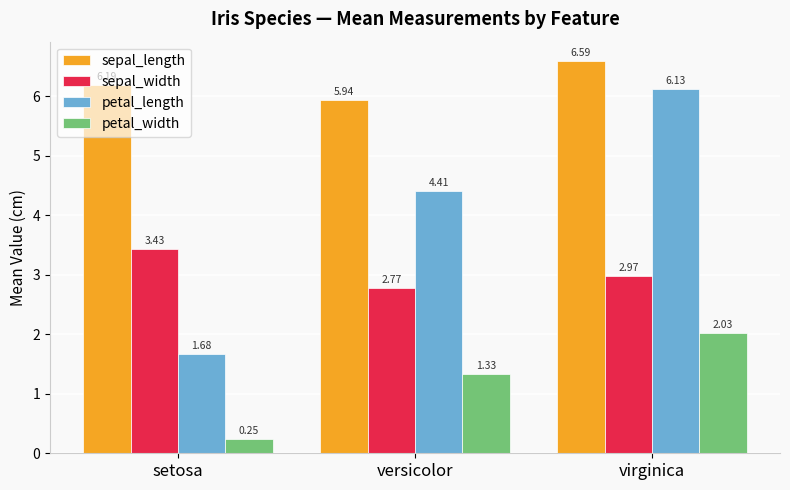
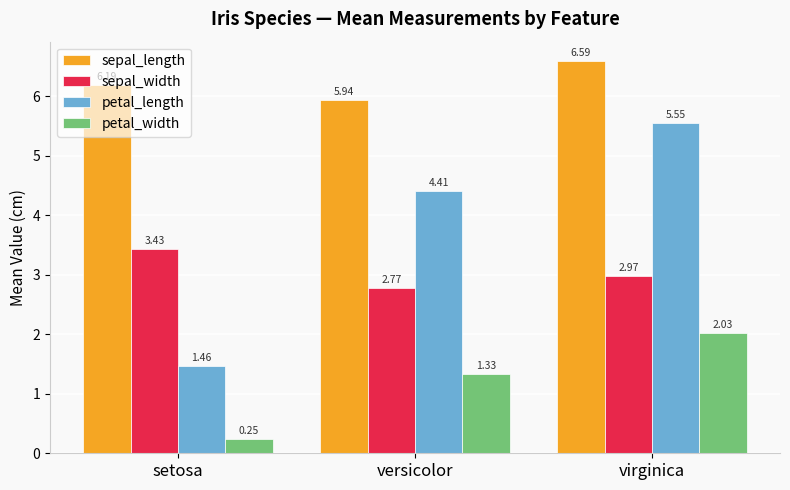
  {
    "sepal_length": {
      "versicolor": 5.94,
      "virginica": 6.59
    },
    "sepal_width": {
      "setosa": 3.43,
      "versicolor": 2.77,
      "virginica": 2.97
    },
    "petal_length": {
-     "setosa": 1.68,
+     "setosa": 1.46,
      "versicolor": 4.41,
-     "virginica": 6.13
+     "virginica": 5.55
    },
    "petal_width": {
      "setosa": 0.25,
      "versicolor": 1.33,
      "virginica": 2.03
    }
  }
